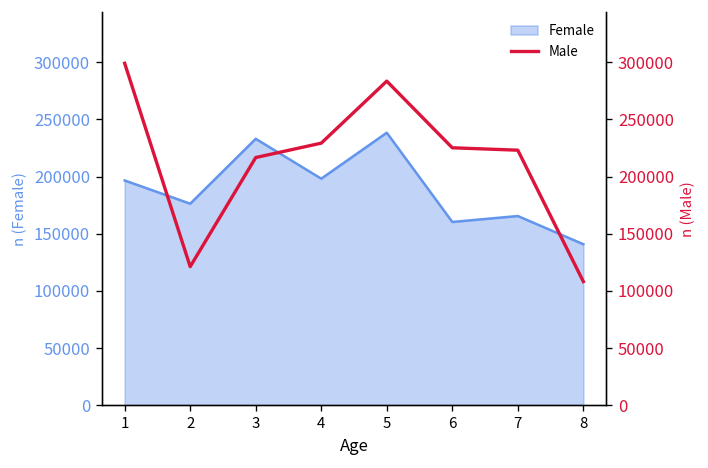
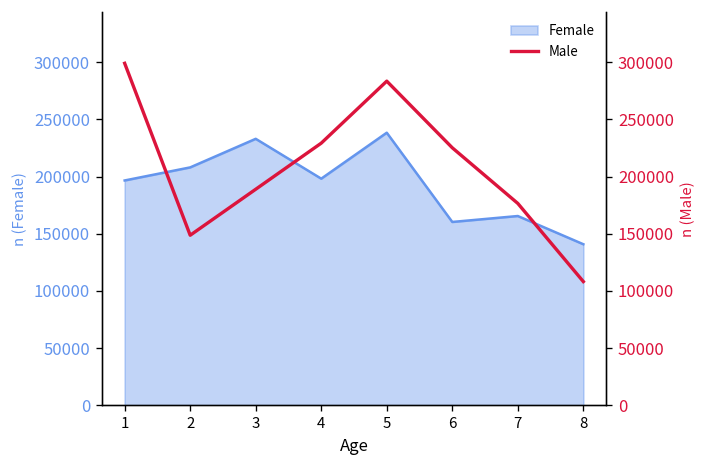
  {
    "Female": {
      "1": 200000,
-     "2": 180000,
+     "2": 210000,
      "3": 230000,
      "4": 200000,
      "5": 240000,
      "6": 160000,
      "7": 170000,
      "8": 140000
    },
    "Male": {
      "1": 300000,
-     "2": 120000,
-     "3": 220000,
+     "2": 150000,
+     "3": 190000,
      "4": 230000,
      "5": 280000,
      "6": 230000,
-     "7": 220000,
+     "7": 180000,
      "8": 110000
    }
  }
